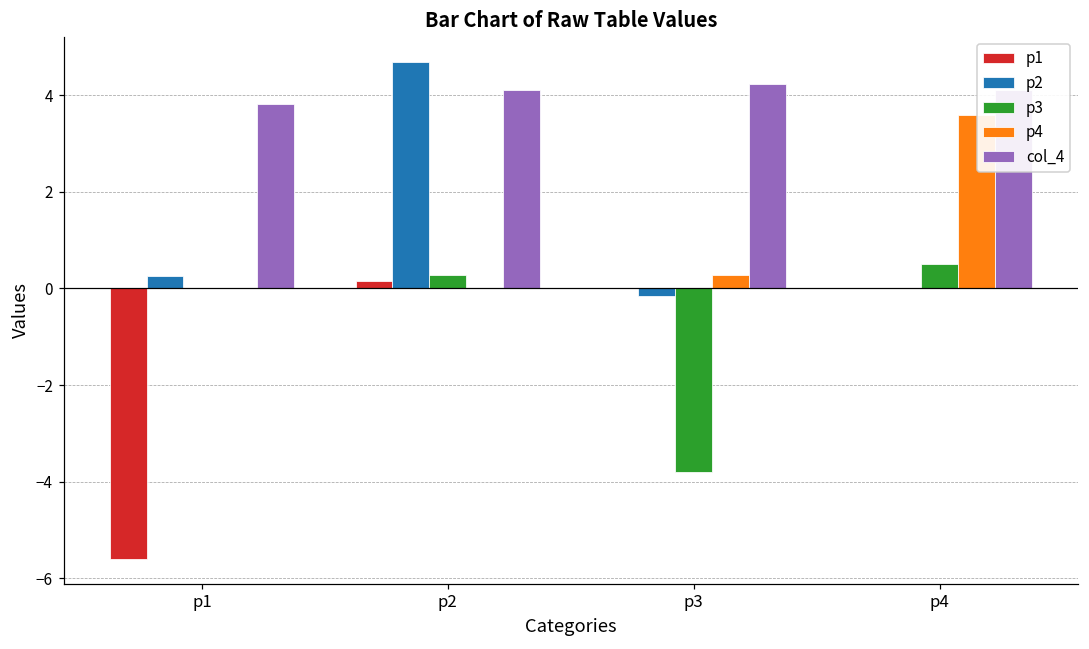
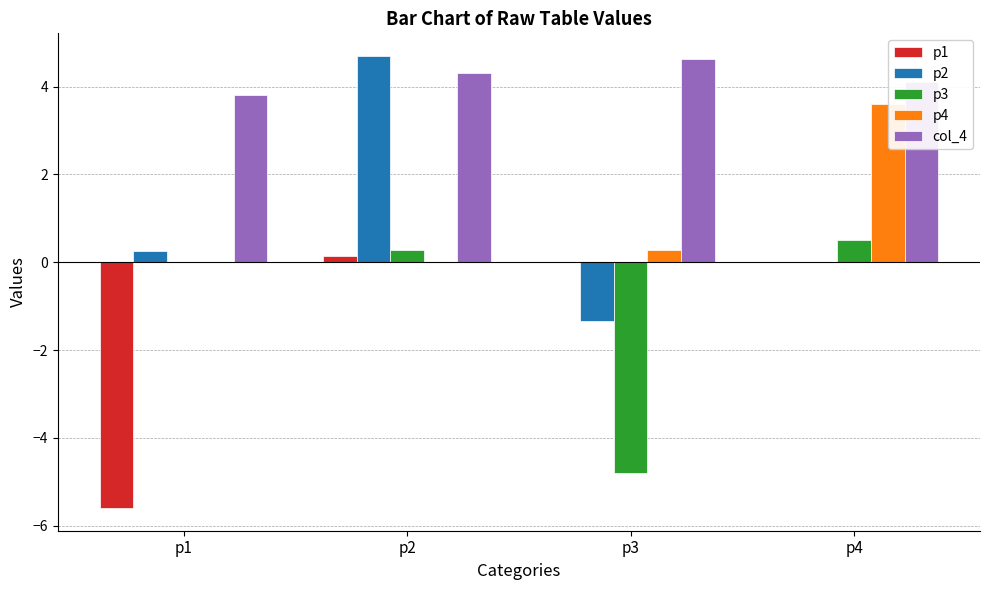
  {
    "p1": {
      "p1": -5.6,
      "p2": 0.1,
      "p3": 0.0,
      "p4": 0.0
    },
    "p2": {
      "p1": 0.3,
      "p2": 4.7,
-     "p3": -0.2,
+     "p3": -1.3,
      "p4": 0.0
    },
    "p3": {
      "p1": 0.0,
      "p2": 0.3,
-     "p3": -3.8,
+     "p3": -4.8,
      "p4": 0.5
    },
    "p4": {
      "p1": 0.0,
      "p2": 0.0,
      "p3": 0.3,
      "p4": 3.6
    },
    "col_4": {
      "p1": 3.8,
-     "p2": 4.1,
-     "p3": 4.2
+     "p2": 4.3,
+     "p3": 4.6
    }
  }
